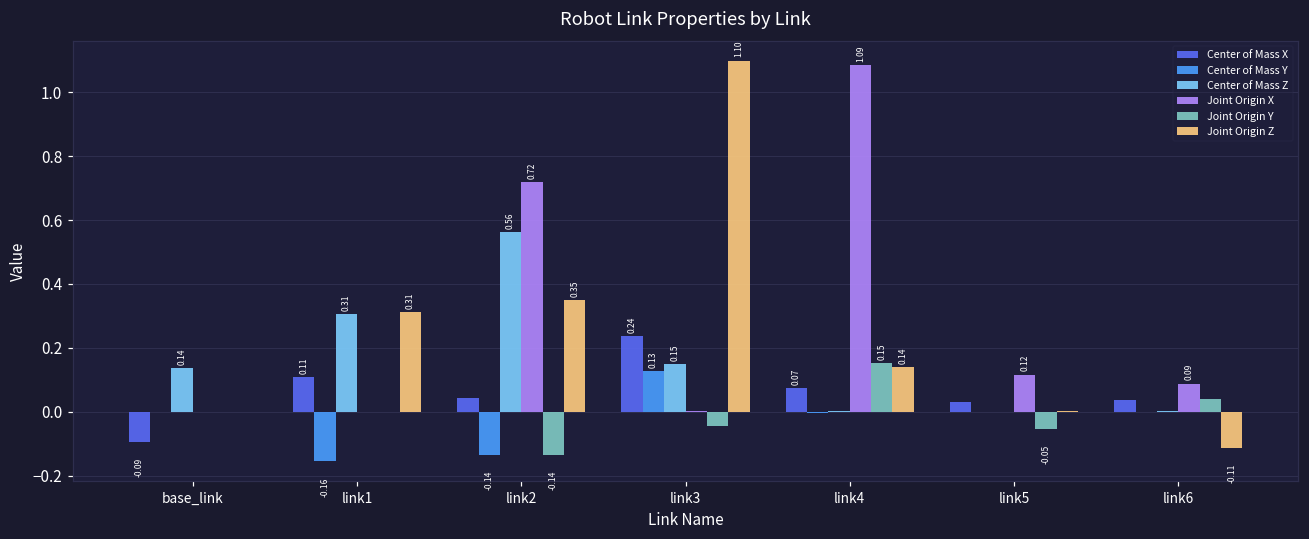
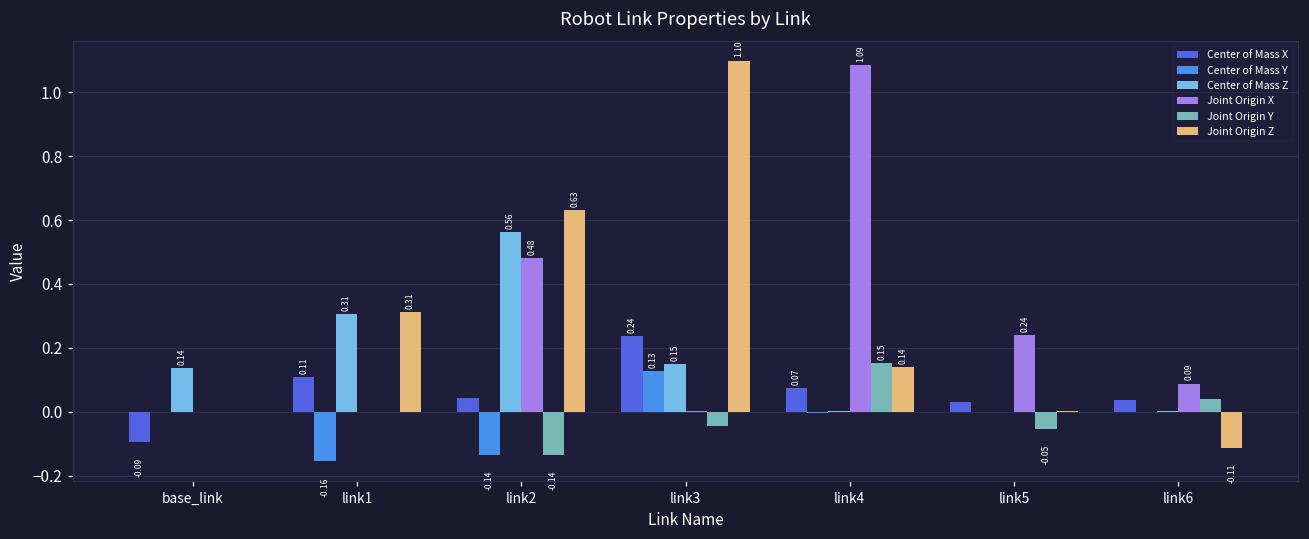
  {
    "Joint Origin X": {
-     "link2": 0.72,
+     "link2": 0.48,
      "link4": 1.09,
-     "link5": 0.12,
+     "link5": 0.24,
      "link6": 0.09
    },
    "Joint Origin Z": {
      "link1": 0.31,
-     "link2": 0.35,
+     "link2": 0.63,
      "link3": 1.10,
      "link4": 0.14,
      "link6": -0.11
    }
  }
